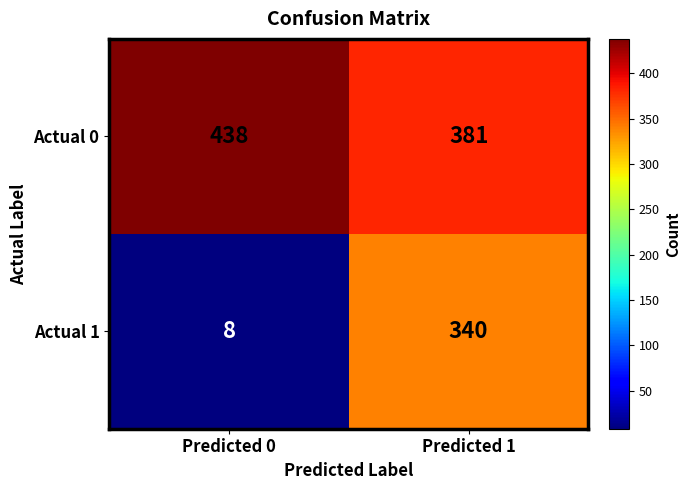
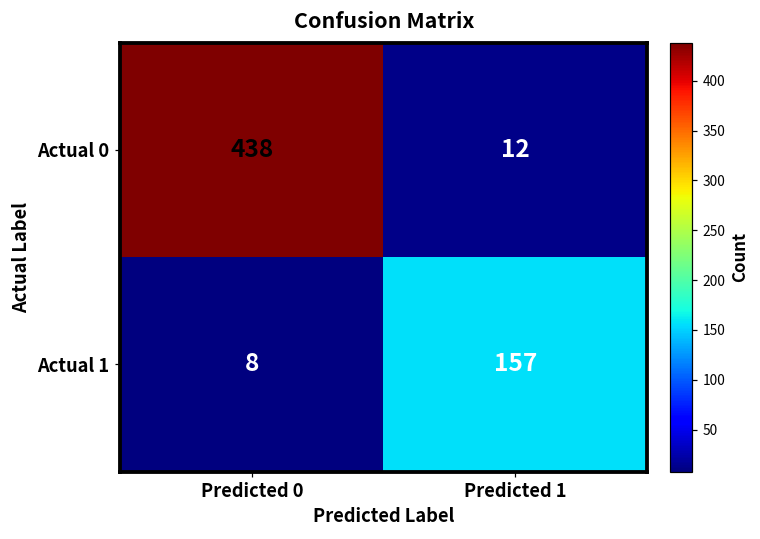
  {
    "Actual 0": {
      "Predicted 0": 438,
-     "Predicted 1": 381
+     "Predicted 1": 12
    },
    "Actual 1": {
      "Predicted 0": 8,
-     "Predicted 1": 340
+     "Predicted 1": 157
    }
  }
